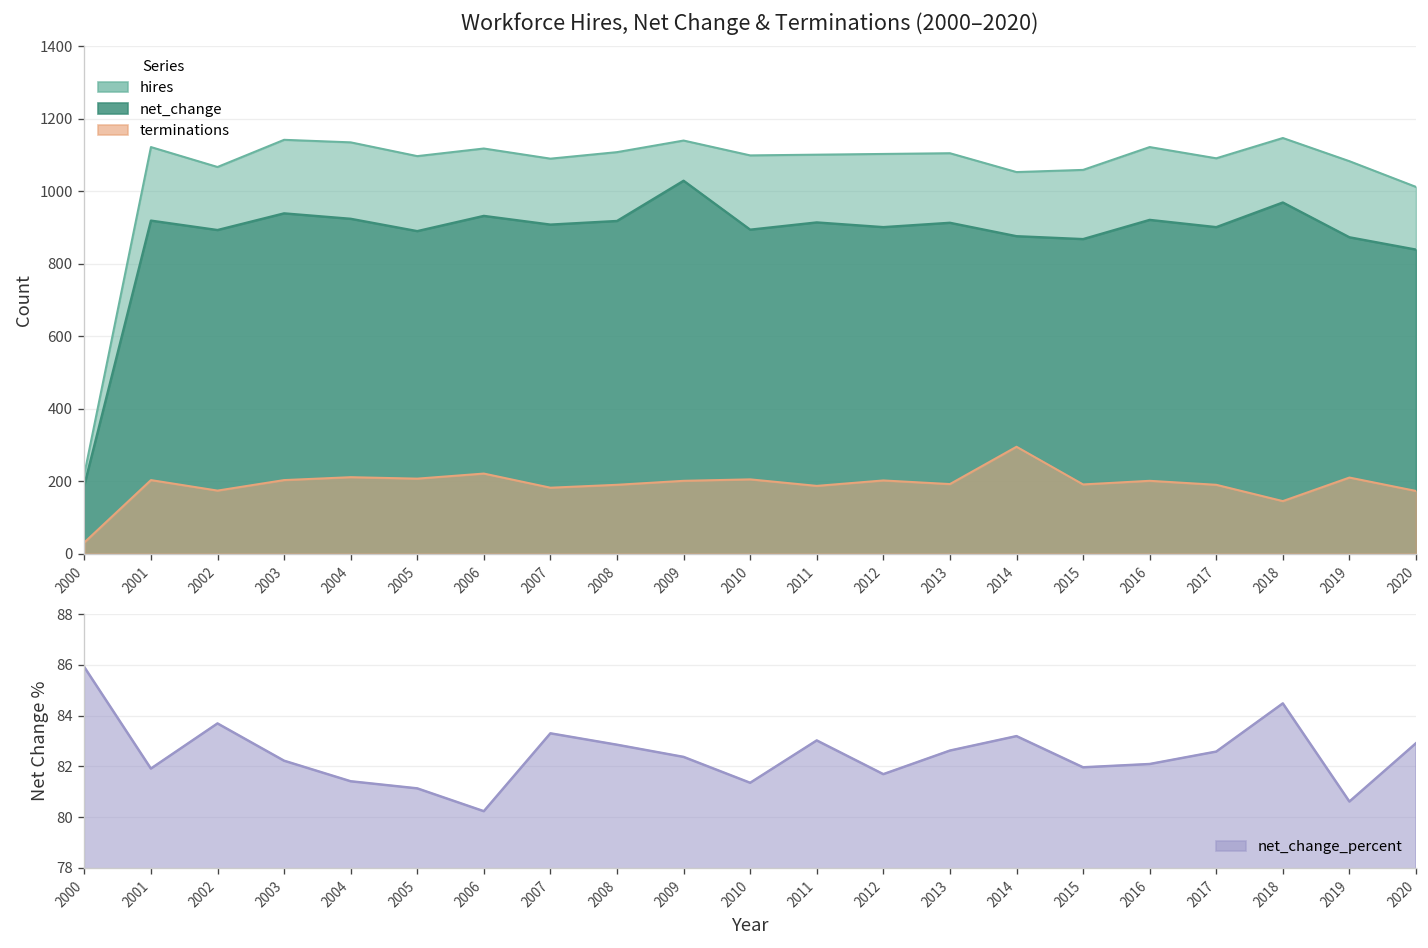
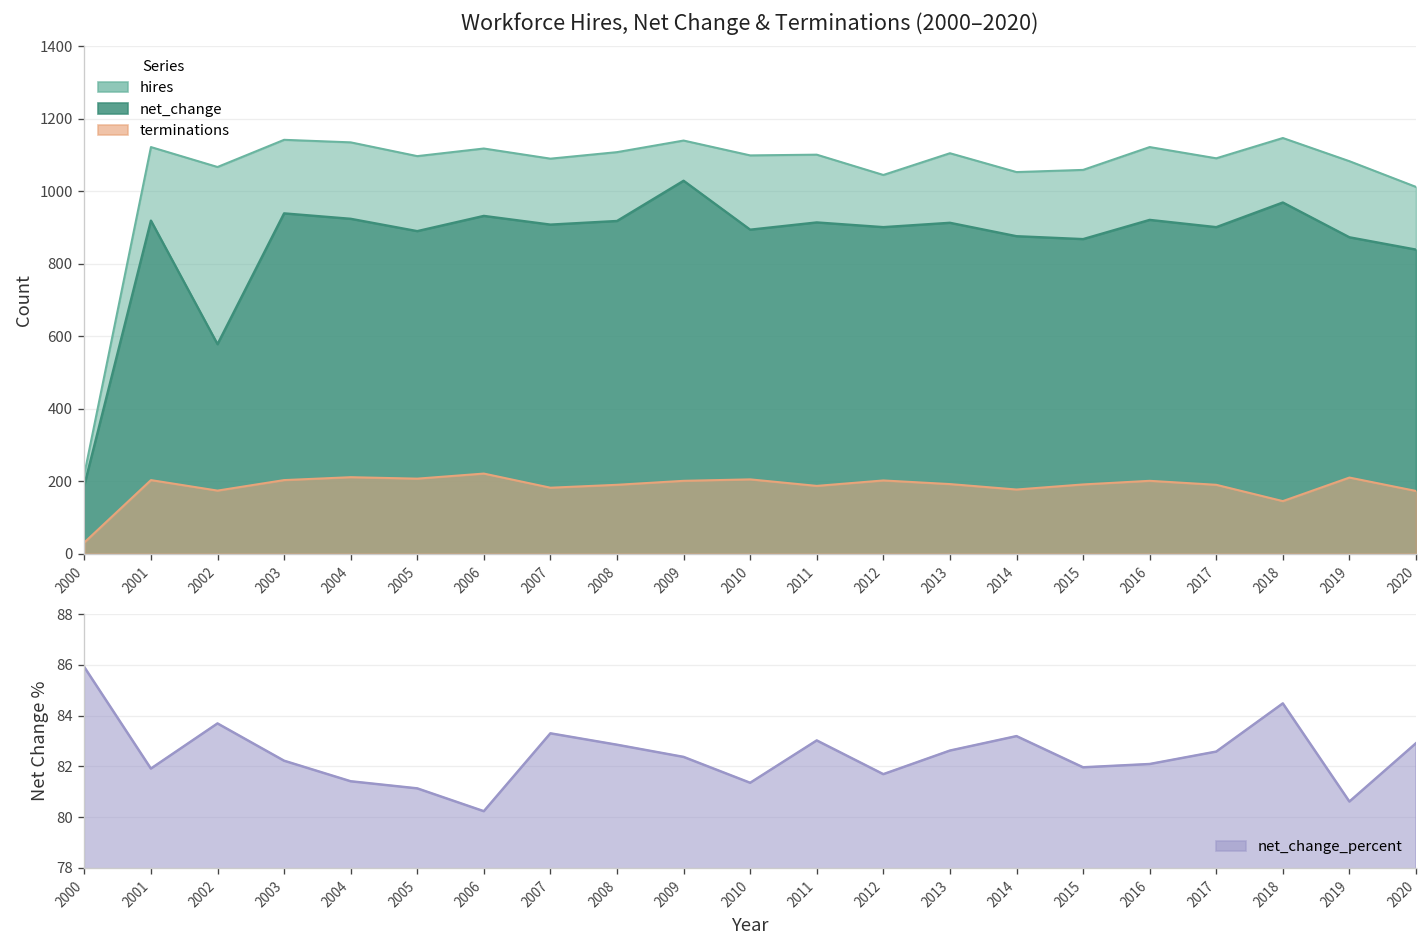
  {
    "Workforce Hires, Net Change & Terminations (2000–2020)": {
      "hires": {
        "2000": 220,
        "2001": 1120,
        "2002": 1070,
        "2003": 1140,
        "2004": 1140,
        "2005": 1100,
        "2006": 1120,
        "2007": 1090,
        "2008": 1110,
        "2009": 1140,
        "2010": 1100,
        "2011": 1100,
-       "2012": 1100,
+       "2012": 1050,
        "2013": 1110,
        "2014": 1050,
        "2015": 1060,
        "2016": 1120,
        "2017": 1090,
        "2018": 1150,
        "2019": 1080,
        "2020": 1010
      },
      "net_change": {
        "2000": 190,
        "2001": 920,
-       "2002": 890,
+       "2002": 580,
        "2003": 940,
        "2004": 920,
        "2005": 890,
        "2006": 930,
        "2007": 910,
        "2008": 920,
        "2009": 1030,
        "2010": 890,
        "2011": 910,
        "2012": 900,
        "2013": 910,
        "2014": 880,
        "2015": 870,
        "2016": 920,
        "2017": 900,
        "2018": 970,
        "2019": 870,
        "2020": 840
      },
      "terminations": {
        "2000": 30,
        "2001": 200,
        "2002": 170,
        "2003": 200,
        "2004": 210,
        "2005": 210,
        "2006": 220,
        "2007": 180,
        "2008": 190,
        "2009": 200,
        "2010": 210,
        "2011": 190,
        "2012": 200,
        "2013": 190,
-       "2014": 300,
+       "2014": 180,
        "2015": 190,
        "2016": 200,
        "2017": 190,
        "2018": 150,
        "2019": 210,
        "2020": 170
      }
    }
  }
